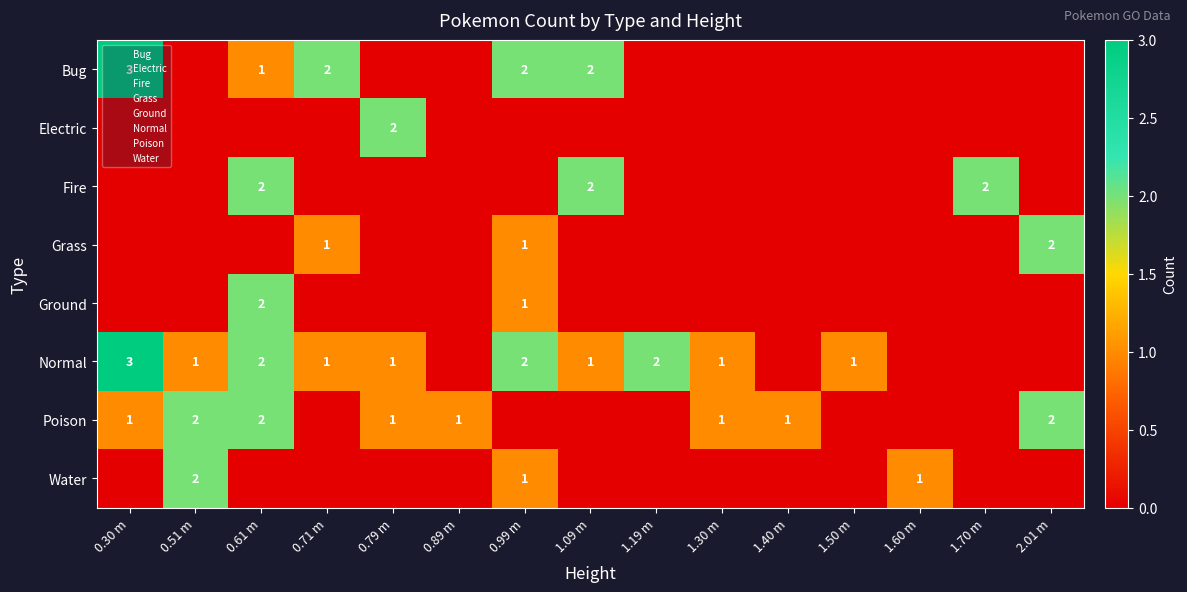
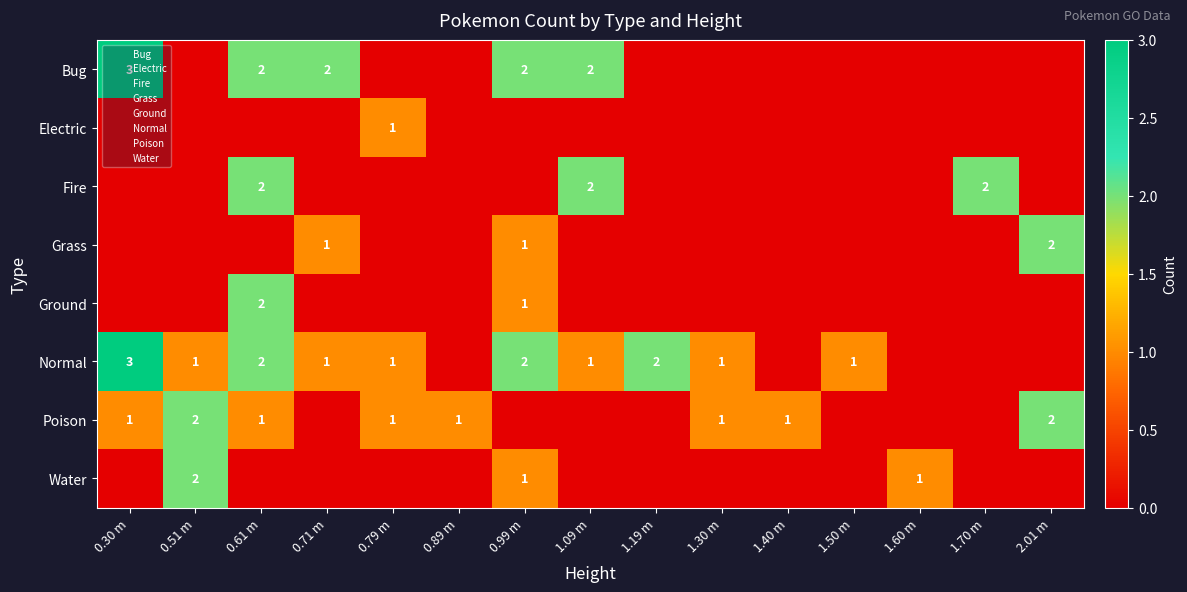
  {
    "Bug": {
-     "0.61 m": 1,
+     "0.61 m": 2,
      "0.71 m": 2,
      "0.99 m": 2,
      "1.09 m": 2
    },
    "Electric": {
-     "0.79 m": 2
+     "0.79 m": 1
    },
    "Fire": {
      "0.61 m": 2,
      "1.09 m": 2,
      "1.70 m": 2
    },
    "Grass": {
      "0.71 m": 1,
      "0.99 m": 1,
      "2.01 m": 2
    },
    "Ground": {
      "0.61 m": 2,
      "0.99 m": 1
    },
    "Normal": {
      "0.30 m": 3,
      "0.51 m": 1,
      "0.61 m": 2,
      "0.71 m": 1,
      "0.79 m": 1,
      "0.99 m": 2,
      "1.09 m": 1,
      "1.19 m": 2,
      "1.30 m": 1,
      "1.50 m": 1
    },
    "Poison": {
      "0.30 m": 1,
      "0.51 m": 2,
-     "0.61 m": 2,
+     "0.61 m": 1,
      "0.79 m": 1,
      "0.89 m": 1,
      "1.30 m": 1,
      "1.40 m": 1,
      "2.01 m": 2
    },
    "Water": {
      "0.51 m": 2,
      "0.99 m": 1,
      "1.60 m": 1
    }
  }
